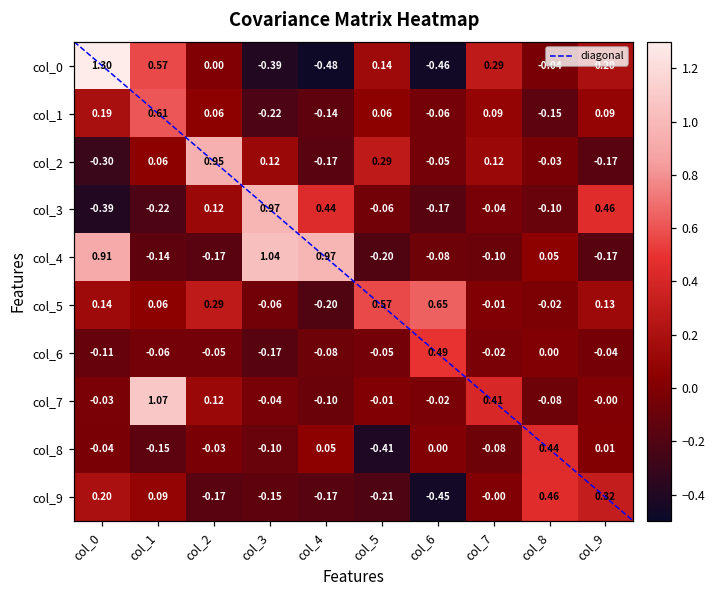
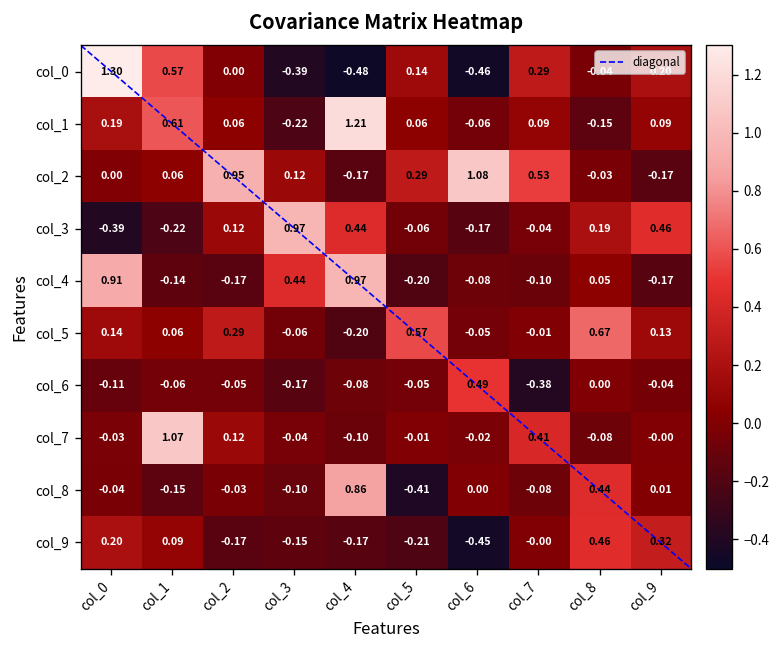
  {
    "col_0": {
      "col_1": 0.57,
      "col_2": 0.00,
      "col_3": -0.39,
      "col_4": -0.48,
      "col_5": 0.14,
      "col_6": -0.46,
      "col_7": 0.29
    },
    "col_1": {
      "col_0": 0.19,
      "col_2": 0.06,
      "col_3": -0.22,
-     "col_4": -0.14,
+     "col_4": 1.21,
      "col_5": 0.06,
      "col_6": -0.06,
      "col_7": 0.09,
      "col_8": -0.15,
      "col_9": 0.09
    },
    "col_2": {
-     "col_0": -0.30,
+     "col_0": 0.00,
      "col_1": 0.06,
      "col_3": 0.12,
      "col_4": -0.17,
      "col_5": 0.29,
-     "col_6": -0.05,
-     "col_7": 0.12,
+     "col_6": 1.08,
+     "col_7": 0.53,
      "col_8": -0.03,
      "col_9": -0.17
    },
    "col_3": {
      "col_0": -0.39,
      "col_1": -0.22,
      "col_2": 0.12,
      "col_4": 0.44,
      "col_5": -0.06,
      "col_6": -0.17,
      "col_7": -0.04,
-     "col_8": -0.10,
+     "col_8": 0.19,
      "col_9": 0.46
    },
    "col_4": {
      "col_0": 0.91,
      "col_1": -0.14,
      "col_2": -0.17,
-     "col_3": 1.04,
+     "col_3": 0.44,
      "col_5": -0.20,
      "col_6": -0.08,
      "col_7": -0.10,
      "col_8": 0.05,
      "col_9": -0.17
    },
    "col_5": {
      "col_0": 0.14,
      "col_1": 0.06,
      "col_2": 0.29,
      "col_3": -0.06,
      "col_4": -0.20,
-     "col_6": 0.65,
+     "col_6": -0.05,
      "col_7": -0.01,
-     "col_8": -0.02,
+     "col_8": 0.67,
      "col_9": 0.13
    },
    "col_6": {
      "col_0": -0.11,
      "col_1": -0.06,
      "col_2": -0.05,
      "col_3": -0.17,
      "col_4": -0.08,
      "col_5": -0.05,
-     "col_7": -0.02,
+     "col_7": -0.38,
      "col_8": 0.00,
      "col_9": -0.04
    },
    "col_7": {
      "col_0": -0.03,
      "col_1": 1.07,
      "col_2": 0.12,
      "col_3": -0.04,
      "col_4": -0.10,
      "col_5": -0.01,
      "col_6": -0.02,
      "col_8": -0.08,
      "col_9": -0.00
    },
    "col_8": {
      "col_0": -0.04,
      "col_1": -0.15,
      "col_2": -0.03,
      "col_3": -0.10,
-     "col_4": 0.05,
+     "col_4": 0.86,
      "col_5": -0.41,
      "col_6": 0.00,
      "col_7": -0.08,
      "col_9": 0.01
    },
    "col_9": {
      "col_0": 0.20,
      "col_1": 0.09,
      "col_2": -0.17,
      "col_3": -0.15,
      "col_4": -0.17,
      "col_5": -0.21,
      "col_6": -0.45,
      "col_7": -0.00,
      "col_8": 0.46
    }
  }
